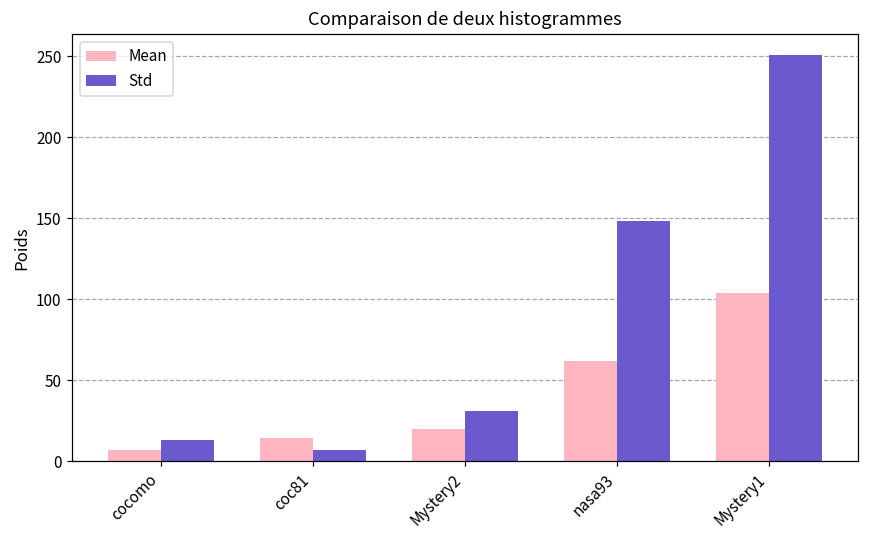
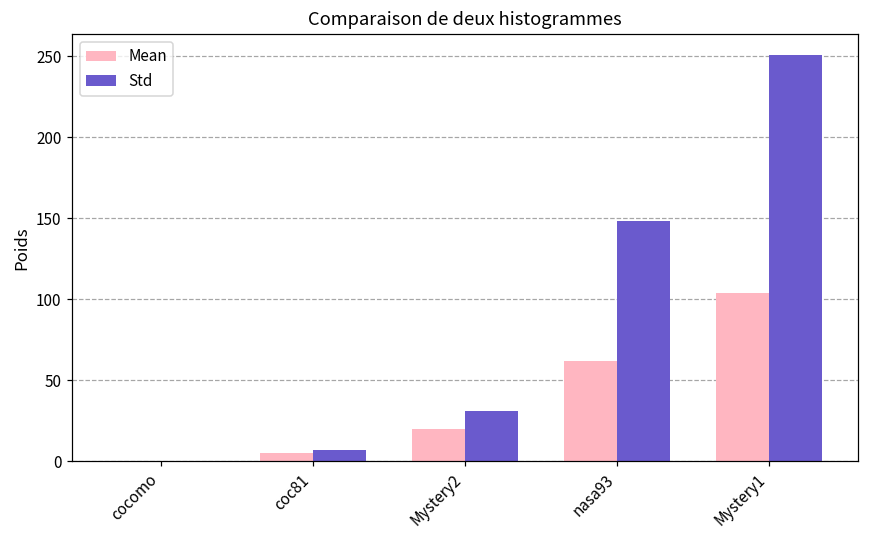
  {
    "Mean": {
-     "cocomo": 7,
-     "coc81": 14,
+     "cocomo": 0,
+     "coc81": 5,
      "Mystery2": 20,
      "nasa93": 62,
      "Mystery1": 104
    },
    "Std": {
-     "cocomo": 13,
+     "cocomo": 0,
      "coc81": 7,
      "Mystery2": 31,
      "nasa93": 148,
      "Mystery1": 251
    }
  }
